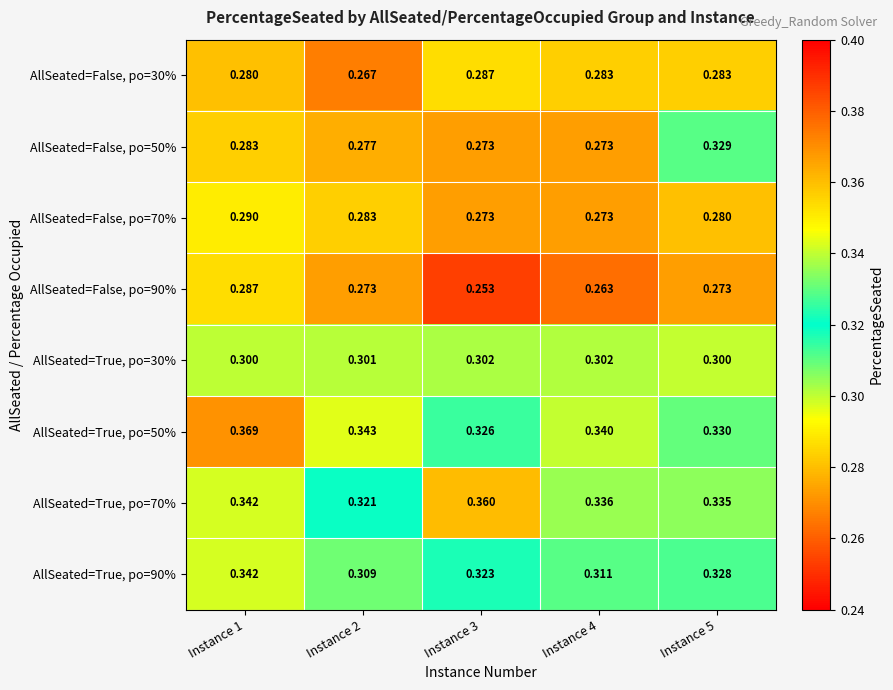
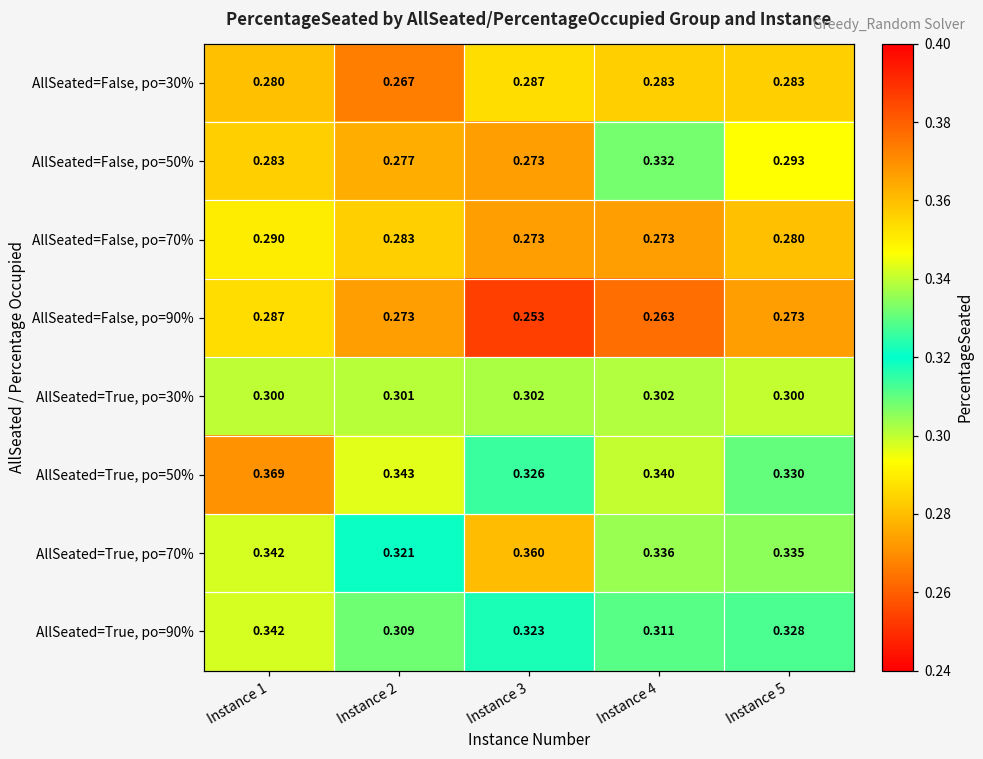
  {
    "AllSeated=False, po=30%": {
      "Instance 1": 0.280,
      "Instance 2": 0.267,
      "Instance 3": 0.287,
      "Instance 4": 0.283,
      "Instance 5": 0.283
    },
    "AllSeated=False, po=50%": {
      "Instance 1": 0.283,
      "Instance 2": 0.277,
      "Instance 3": 0.273,
-     "Instance 4": 0.273,
-     "Instance 5": 0.329
+     "Instance 4": 0.332,
+     "Instance 5": 0.293
    },
    "AllSeated=False, po=70%": {
      "Instance 1": 0.290,
      "Instance 2": 0.283,
      "Instance 3": 0.273,
      "Instance 4": 0.273,
      "Instance 5": 0.280
    },
    "AllSeated=False, po=90%": {
      "Instance 1": 0.287,
      "Instance 2": 0.273,
      "Instance 3": 0.253,
      "Instance 4": 0.263,
      "Instance 5": 0.273
    },
    "AllSeated=True, po=30%": {
      "Instance 1": 0.300,
      "Instance 2": 0.301,
      "Instance 3": 0.302,
      "Instance 4": 0.302,
      "Instance 5": 0.300
    },
    "AllSeated=True, po=50%": {
      "Instance 1": 0.369,
      "Instance 2": 0.343,
      "Instance 3": 0.326,
      "Instance 4": 0.340,
      "Instance 5": 0.330
    },
    "AllSeated=True, po=70%": {
      "Instance 1": 0.342,
      "Instance 2": 0.321,
      "Instance 3": 0.360,
      "Instance 4": 0.336,
      "Instance 5": 0.335
    },
    "AllSeated=True, po=90%": {
      "Instance 1": 0.342,
      "Instance 2": 0.309,
      "Instance 3": 0.323,
      "Instance 4": 0.311,
      "Instance 5": 0.328
    }
  }
